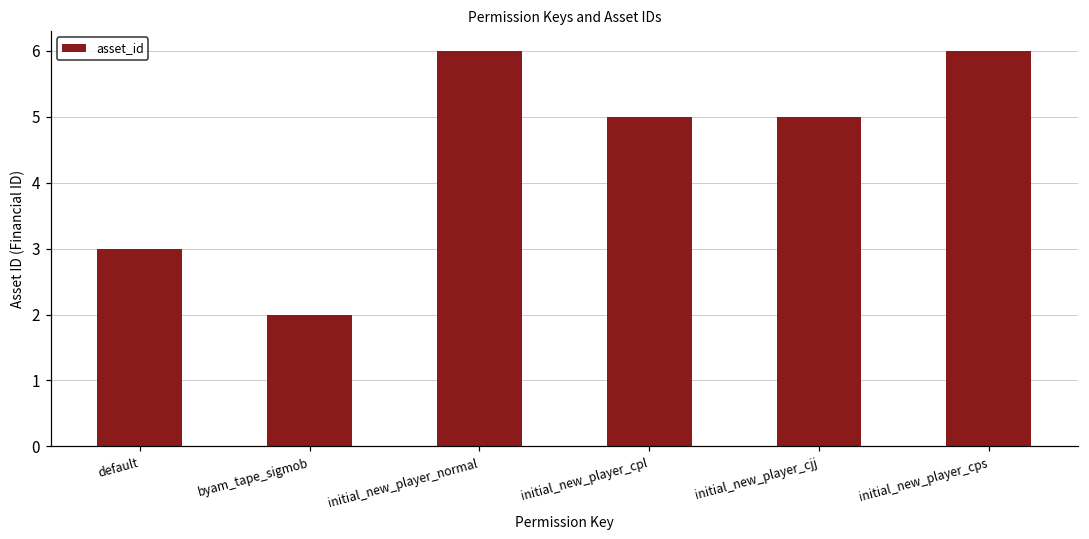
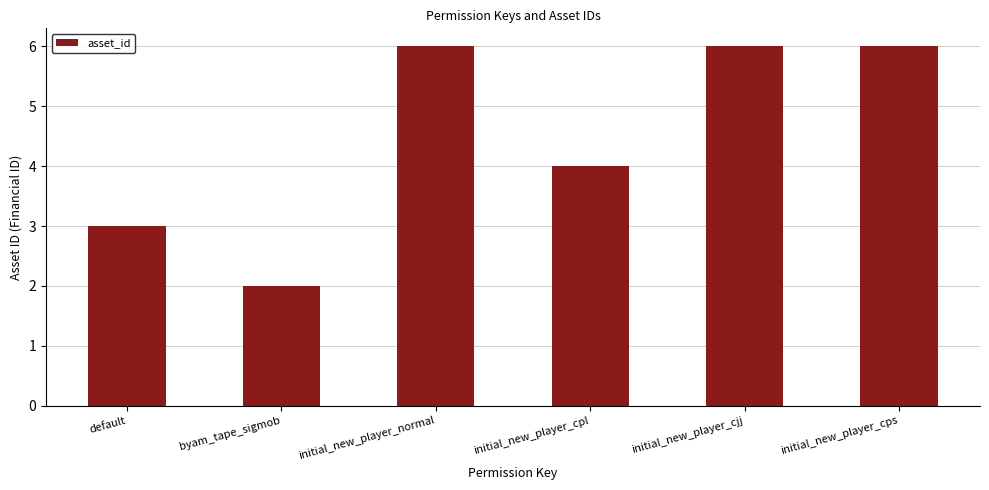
  {
    "default": 3,
    "byam_tape_sigmob": 2,
    "initial_new_player_normal": 6,
-   "initial_new_player_cpl": 5,
-   "initial_new_player_cjj": 5,
+   "initial_new_player_cpl": 4,
+   "initial_new_player_cjj": 6,
    "initial_new_player_cps": 6
  }
